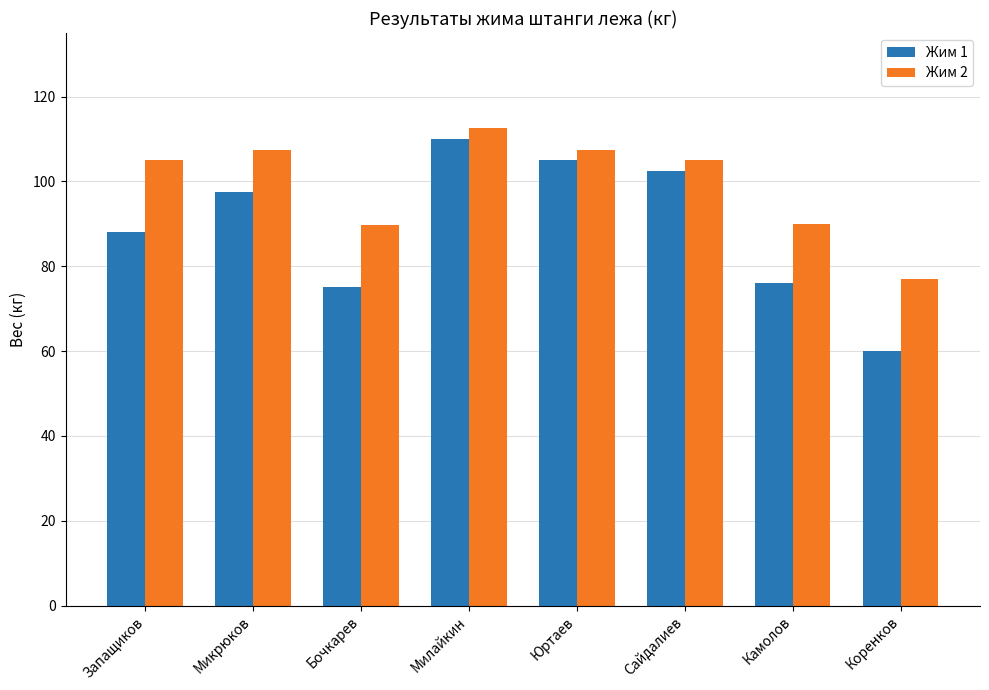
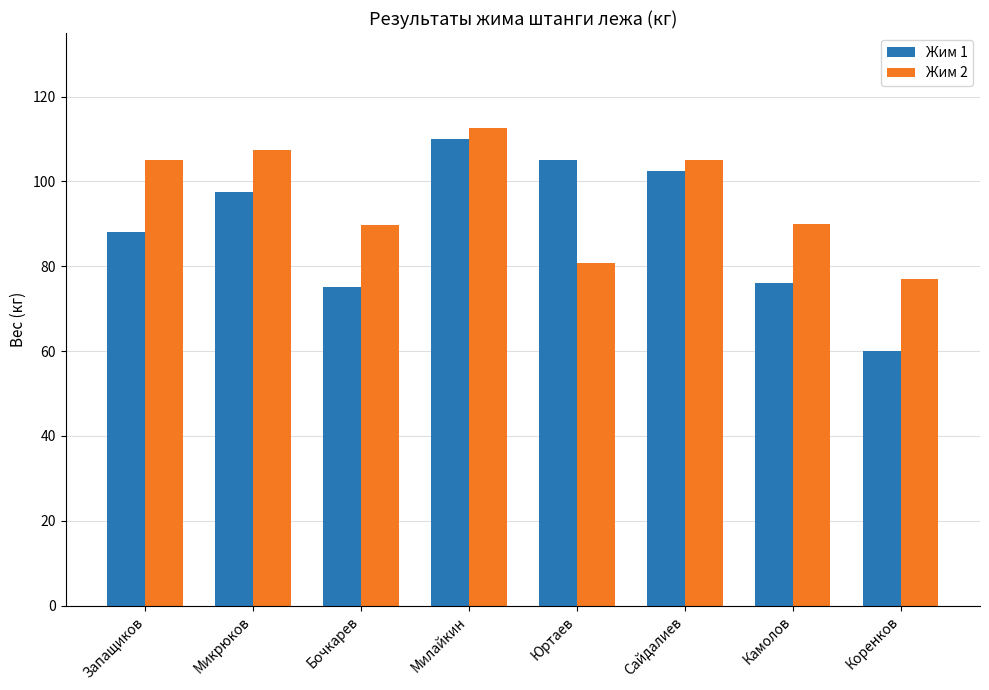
  {
    "Жим 1": {
      "Запащиков": 88,
      "Микрюков": 98,
      "Бочкарев": 75,
      "Милайкин": 110,
      "Юртаев": 105,
      "Сайдалиев": 103,
      "Камолов": 76,
      "Коренков": 60
    },
    "Жим 2": {
      "Запащиков": 105,
      "Микрюков": 108,
      "Бочкарев": 90,
      "Милайкин": 113,
-     "Юртаев": 108,
+     "Юртаев": 81,
      "Сайдалиев": 105,
      "Камолов": 90,
      "Коренков": 77
    }
  }
